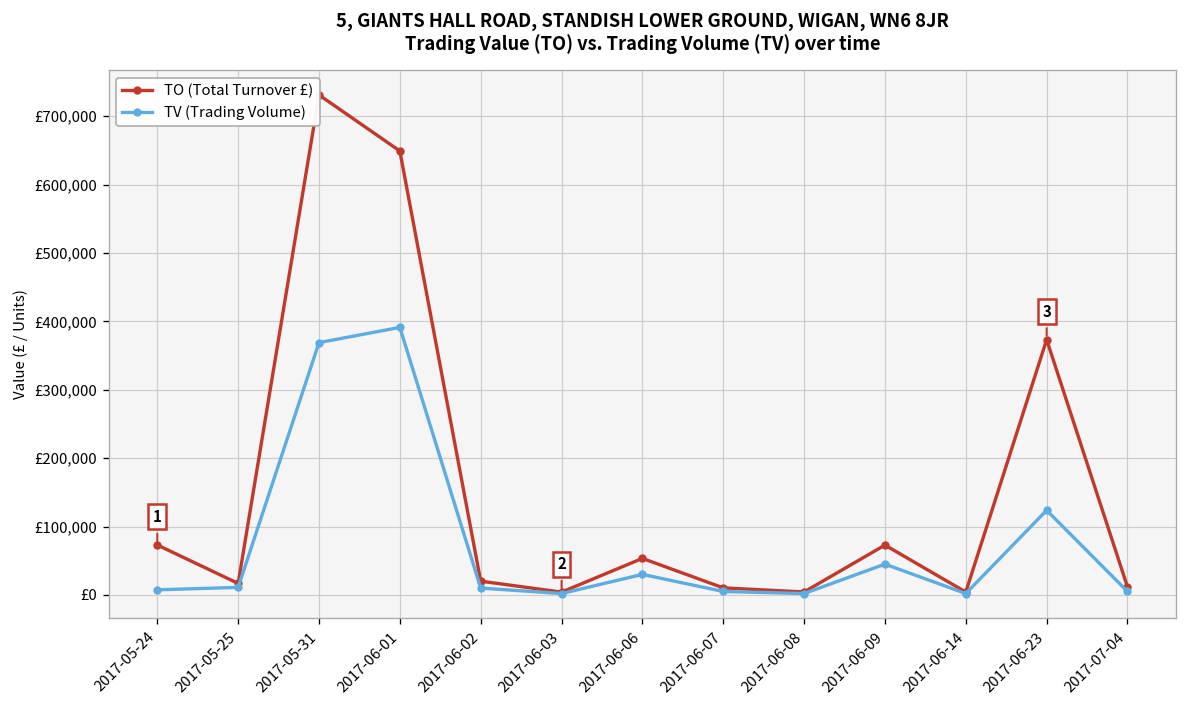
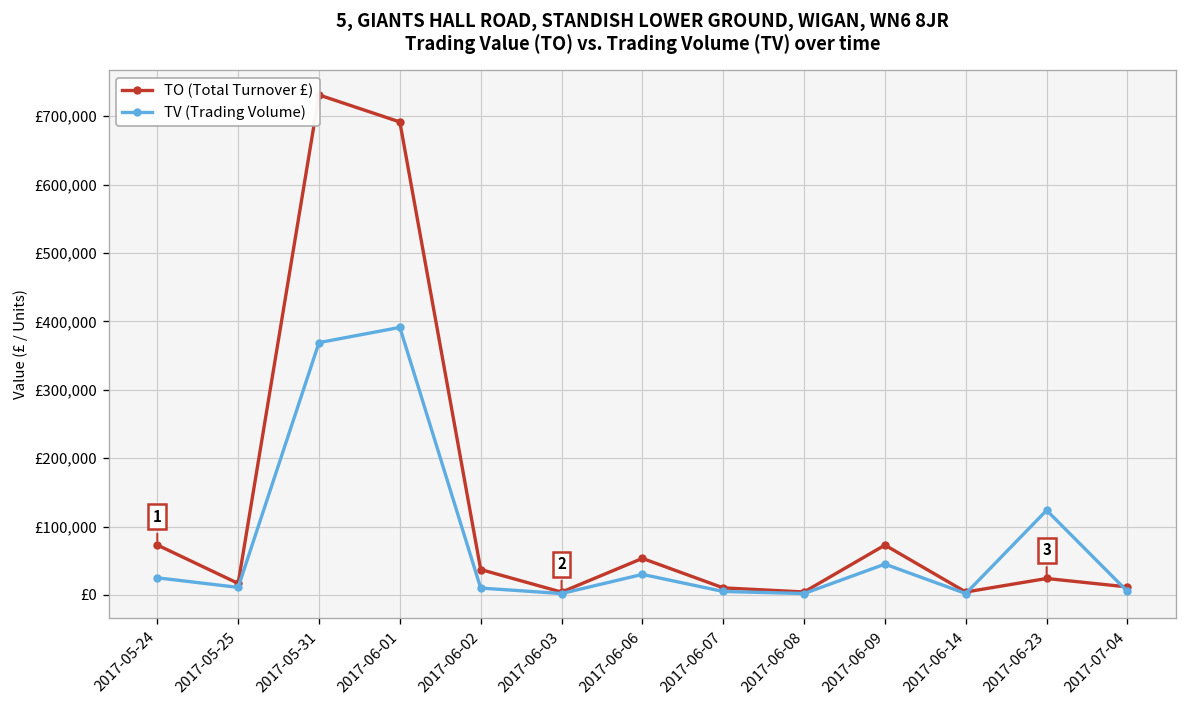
  {
    "TO (Total Turnover £)": {
      "2017-05-25": "£20,000",
-     "2017-06-01": "£650,000",
-     "2017-06-02": "£20,000",
+     "2017-06-01": "£690,000",
+     "2017-06-02": "£40,000",
      "2017-06-06": "£50,000",
      "2017-06-07": "£10,000",
      "2017-06-09": "£70,000",
-     "2017-06-23": "£370,000",
+     "2017-06-23": "£20,000",
      "2017-07-04": "£10,000"
    },
    "TV (Trading Volume)": {
-     "2017-05-24": "£10,000",
+     "2017-05-24": "£30,000",
      "2017-05-25": "£10,000",
      "2017-05-31": "£370,000",
      "2017-06-01": "£390,000",
      "2017-06-02": "£10,000",
      "2017-06-06": "£30,000",
      "2017-06-07": "£10,000",
      "2017-06-09": "£50,000",
      "2017-06-23": "£120,000",
      "2017-07-04": "£10,000"
    }
  }
